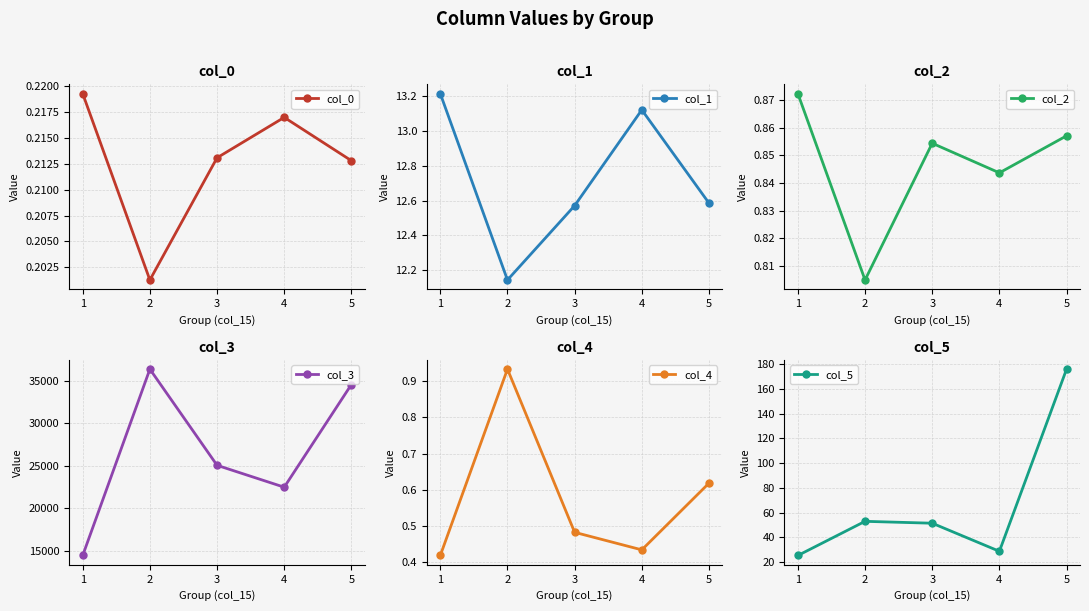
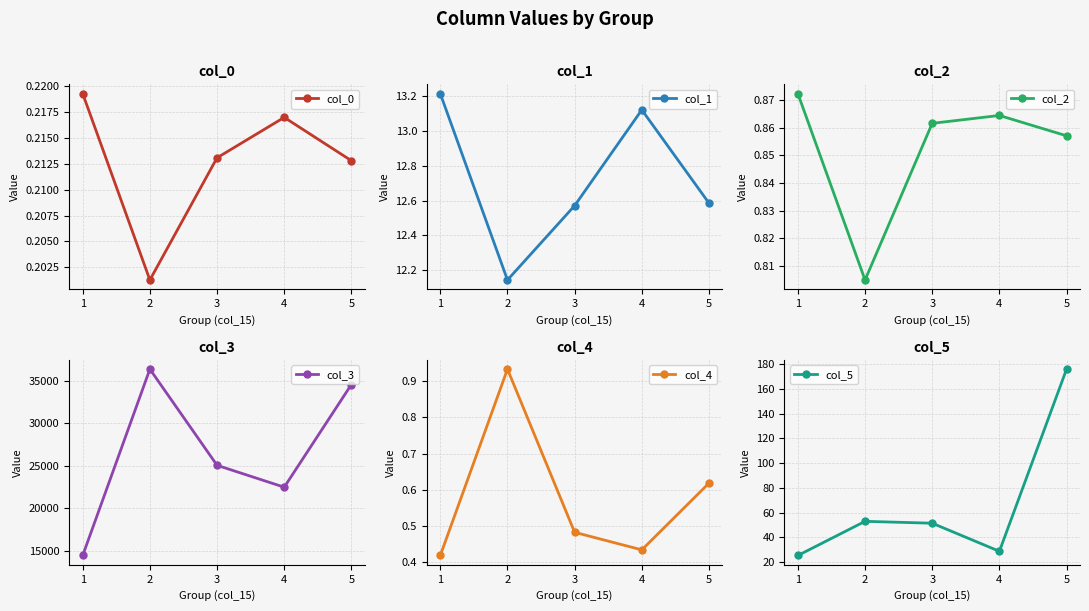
  {
    "col_0": {
      "1": 0.2193,
      "2": 0.2013,
      "3": 0.2131,
      "4": 0.2170,
      "5": 0.2128
    },
    "col_1": {
      "1": 13.22,
      "2": 12.14,
      "3": 12.57,
      "4": 13.12,
      "5": 12.59
    },
    "col_2": {
      "1": 0.872,
      "2": 0.805,
-     "3": 0.854,
-     "4": 0.844,
+     "3": 0.862,
+     "4": 0.864,
      "5": 0.857
    },
    "col_3": {
      "1": 14000,
      "2": 36000,
      "3": 25000,
      "4": 22000,
      "5": 35000
    },
    "col_4": {
      "1": 0.42,
      "2": 0.93,
      "3": 0.48,
      "4": 0.43,
      "5": 0.62
    },
    "col_5": {
      "1": 25,
      "2": 53,
      "3": 51,
      "4": 29,
      "5": 176
    }
  }
